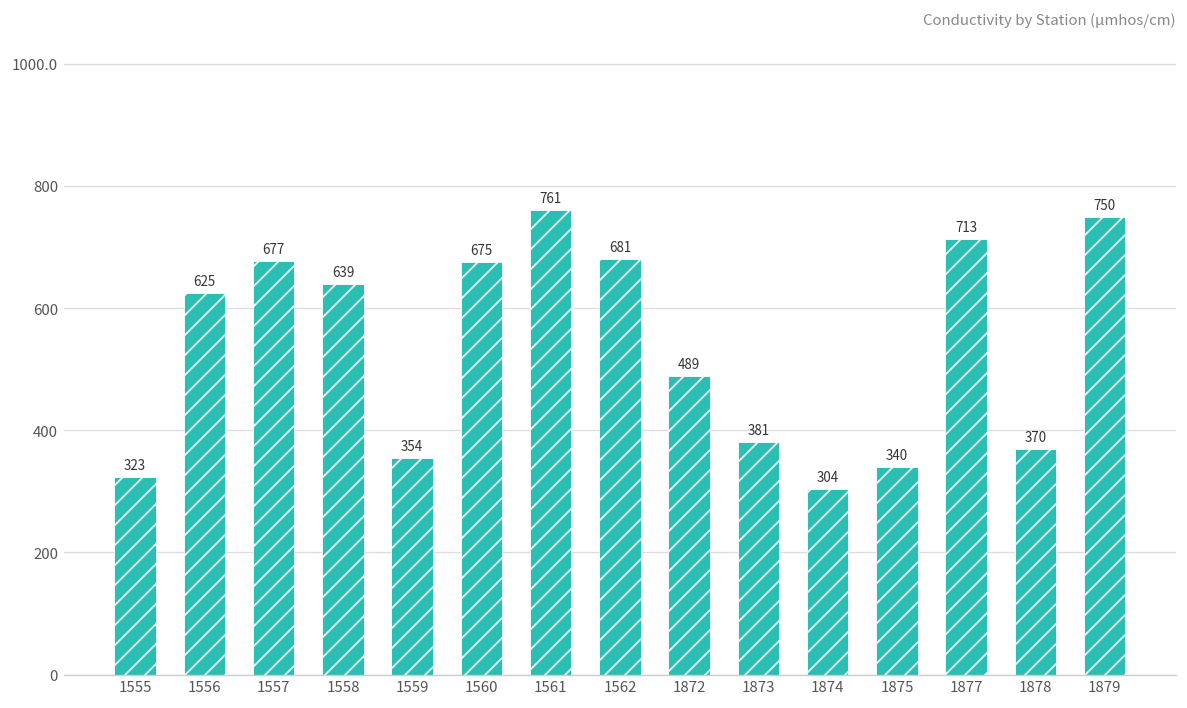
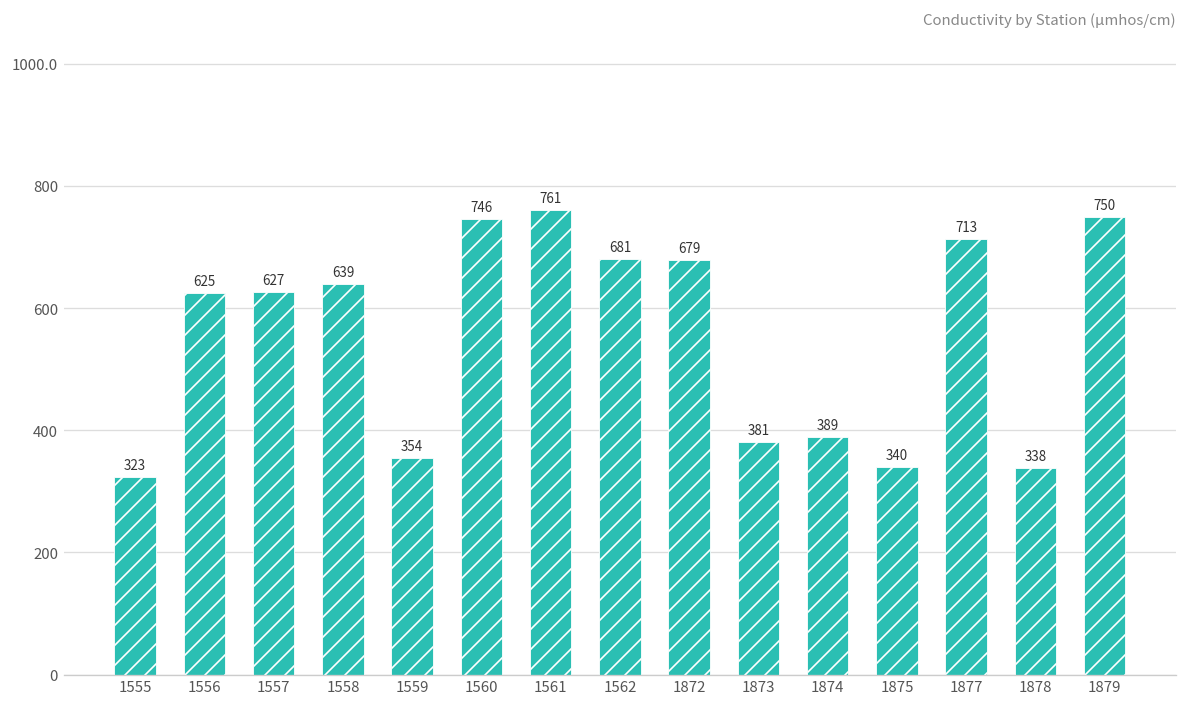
  {
    "1555": 323,
    "1556": 625,
-   "1557": 677,
+   "1557": 627,
    "1558": 639,
    "1559": 354,
-   "1560": 675,
+   "1560": 746,
    "1561": 761,
    "1562": 681,
-   "1872": 489,
+   "1872": 679,
    "1873": 381,
-   "1874": 304,
+   "1874": 389,
    "1875": 340,
    "1877": 713,
-   "1878": 370,
+   "1878": 338,
    "1879": 750
  }
